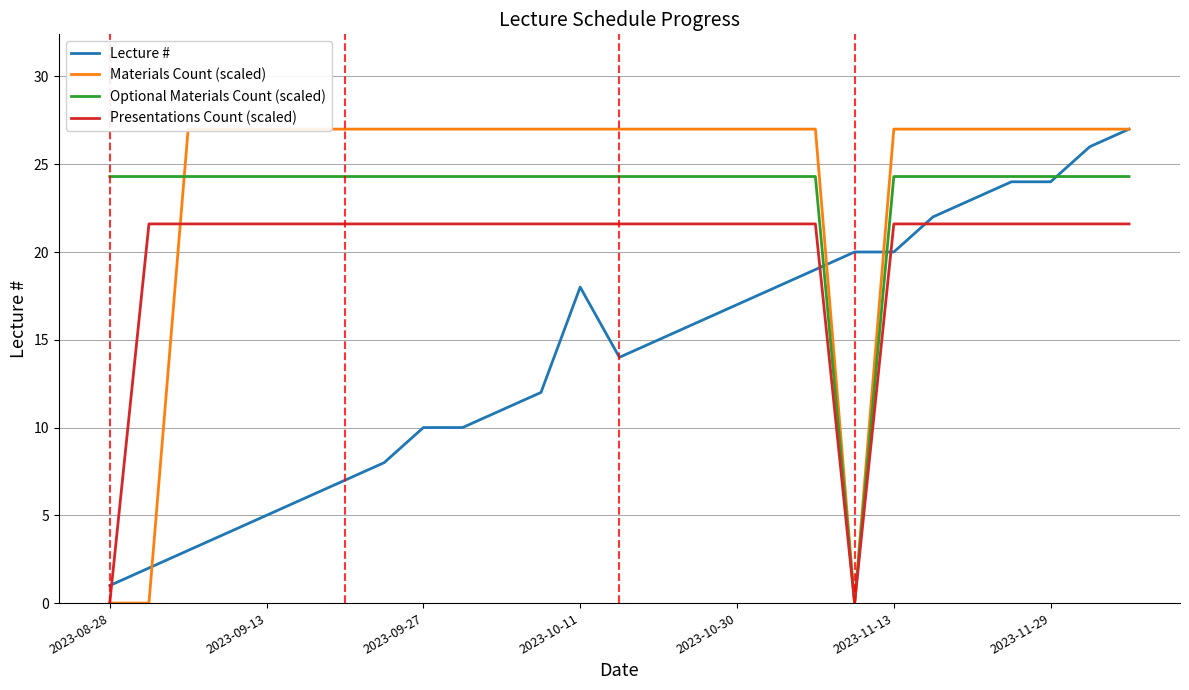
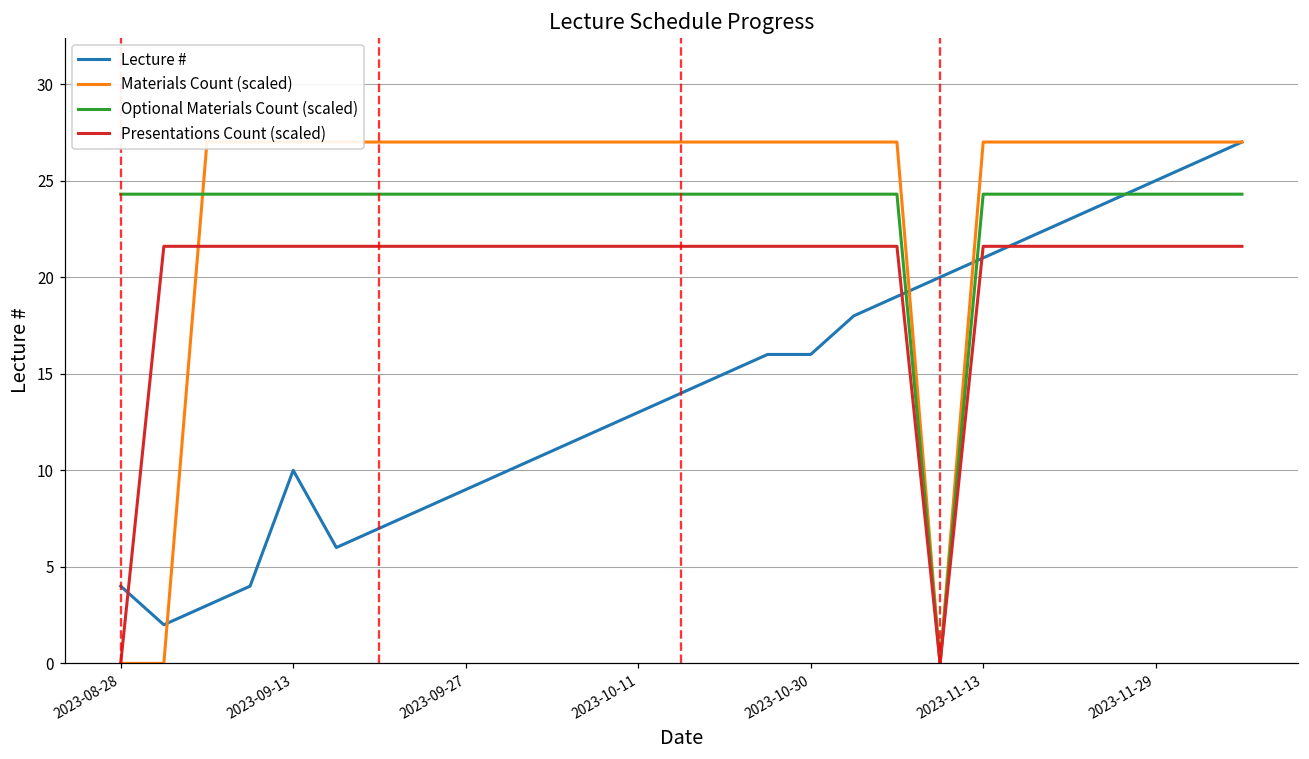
  {
    "Lecture #": {
-     "2023-08-28": 1,
-     "2023-09-13": 5,
-     "2023-09-27": 10,
-     "2023-10-11": 18,
-     "2023-10-30": 17,
-     "2023-11-13": 20,
-     "2023-11-29": 24
+     "2023-08-28": 4,
+     "2023-09-13": 10,
+     "2023-09-27": 9,
+     "2023-10-11": 13,
+     "2023-10-30": 16,
+     "2023-11-13": 21,
+     "2023-11-29": 25
    },
    "Materials Count (scaled)": {
      "2023-09-27": 27,
      "2023-10-11": 27,
      "2023-10-30": 27,
      "2023-11-13": 27,
      "2023-11-29": 27
    },
    "Optional Materials Count (scaled)": {
      "2023-08-28": 24.3,
      "2023-09-13": 24.3,
      "2023-09-27": 24.3,
      "2023-10-11": 24.3,
      "2023-10-30": 24.3,
      "2023-11-13": 24.3,
      "2023-11-29": 24.3
    },
    "Presentations Count (scaled)": {
      "2023-09-13": 21.6,
      "2023-09-27": 21.6,
      "2023-10-11": 21.6,
      "2023-10-30": 21.6,
      "2023-11-13": 21.6,
      "2023-11-29": 21.6
    }
  }
